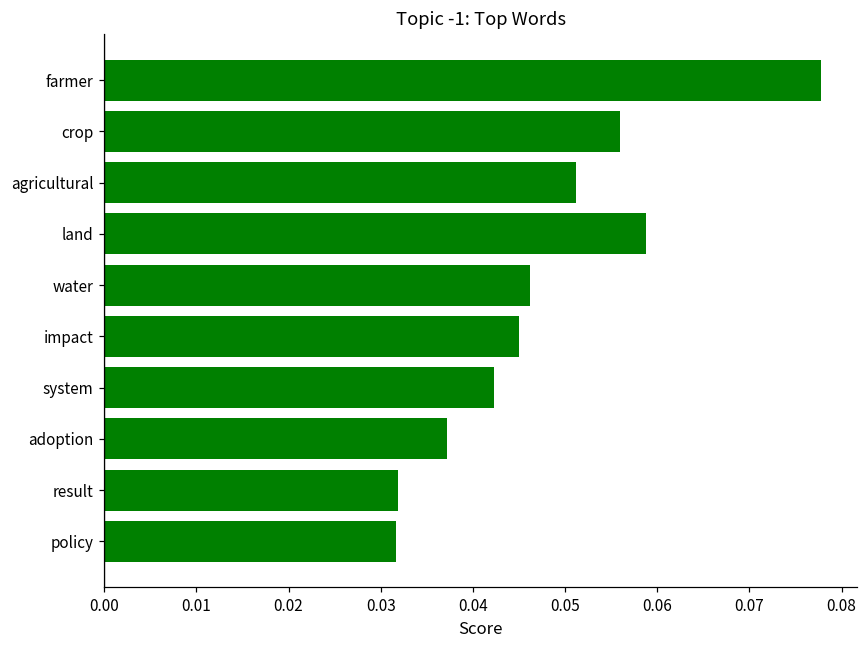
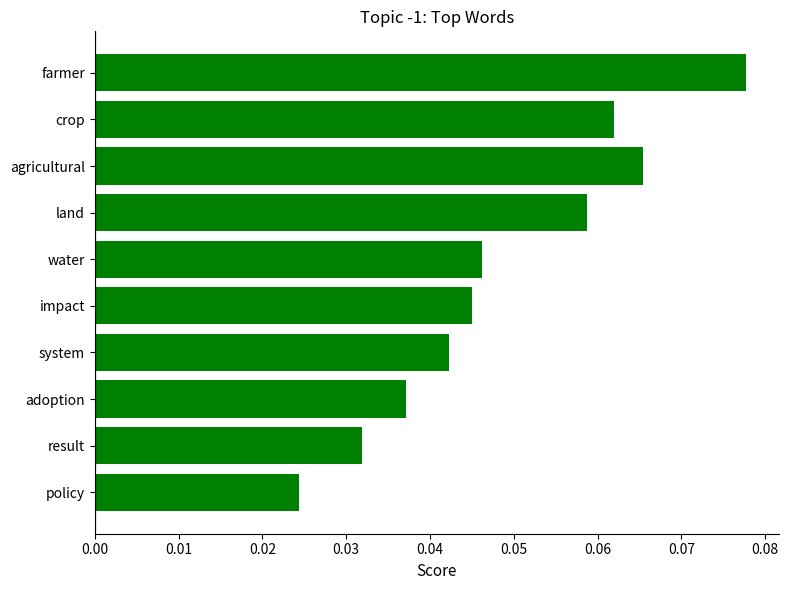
  {
    "farmer": 0.078,
-   "crop": 0.056,
-   "agricultural": 0.051,
+   "crop": 0.062,
+   "agricultural": 0.065,
    "land": 0.059,
    "water": 0.046,
    "impact": 0.045,
    "system": 0.042,
    "adoption": 0.037,
    "result": 0.032,
-   "policy": 0.032
+   "policy": 0.024
  }
